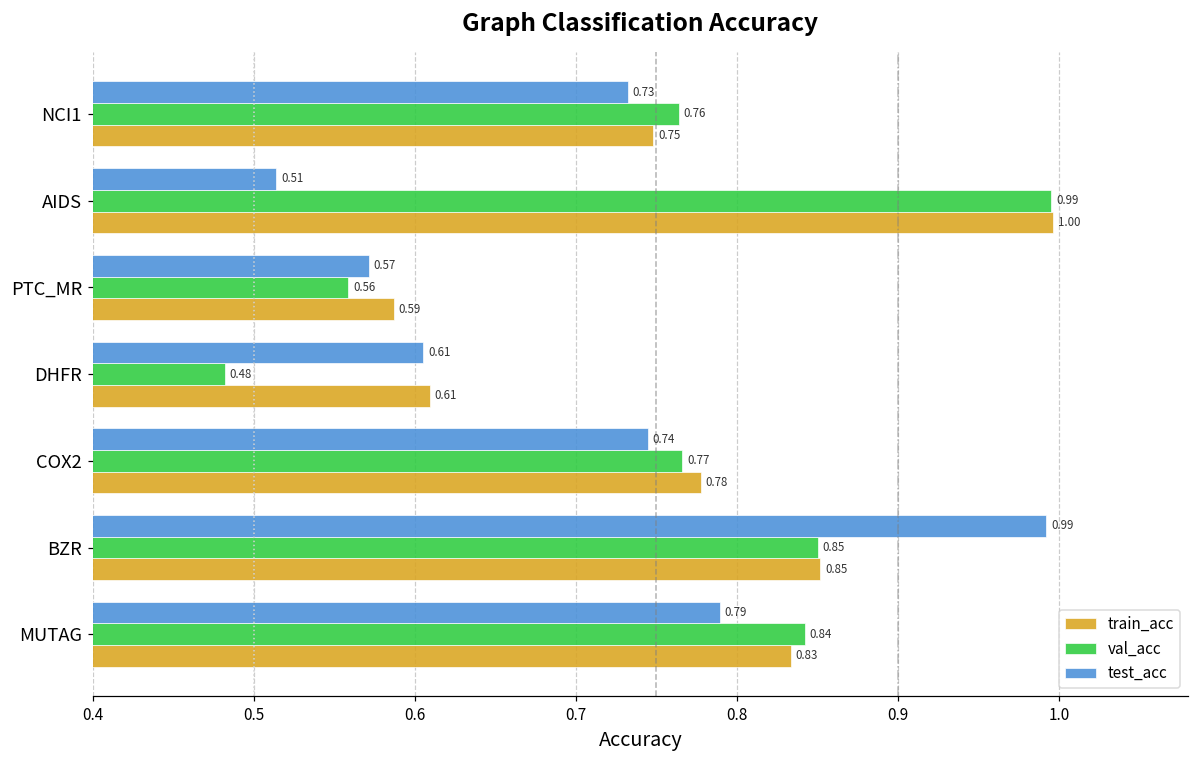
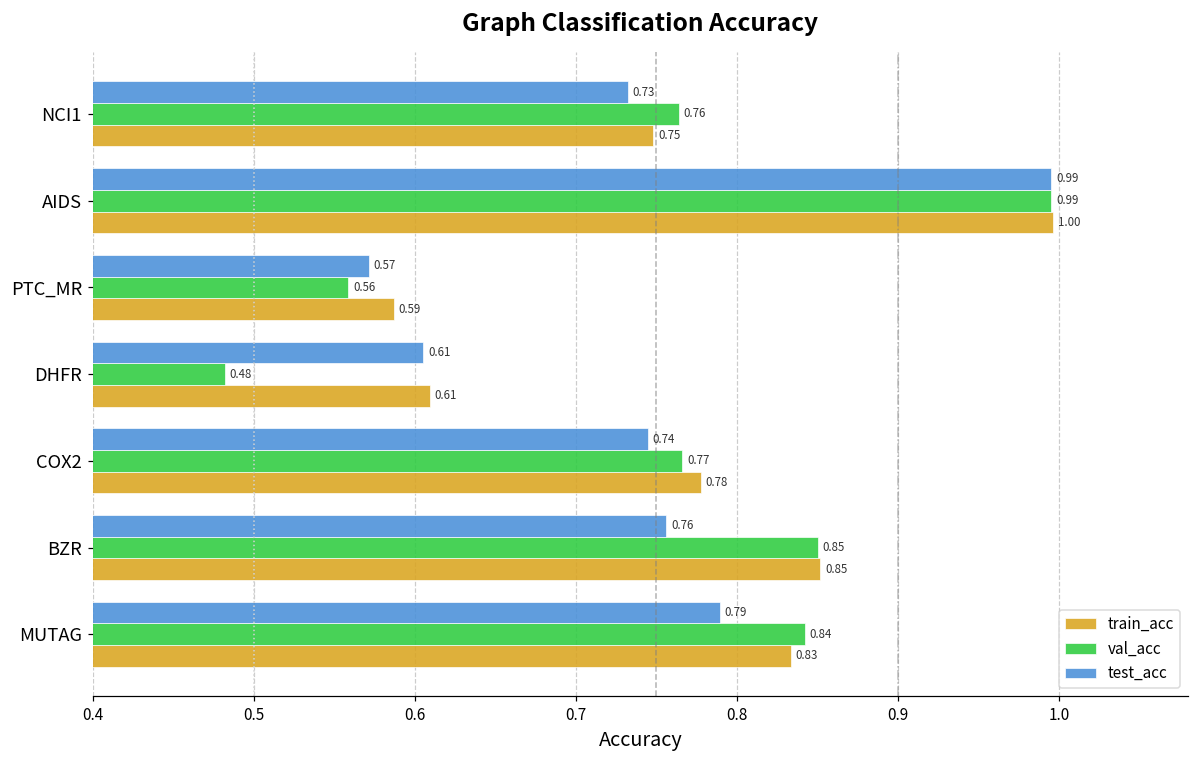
  {
    "train_acc": {
      "NCI1": 0.75,
      "AIDS": 1.00,
      "PTC_MR": 0.59,
      "DHFR": 0.61,
      "COX2": 0.78,
      "BZR": 0.85,
      "MUTAG": 0.83
    },
    "val_acc": {
      "NCI1": 0.76,
      "AIDS": 0.99,
      "PTC_MR": 0.56,
      "DHFR": 0.48,
      "COX2": 0.77,
      "BZR": 0.85,
      "MUTAG": 0.84
    },
    "test_acc": {
      "NCI1": 0.73,
-     "AIDS": 0.51,
+     "AIDS": 0.99,
      "PTC_MR": 0.57,
      "DHFR": 0.61,
      "COX2": 0.74,
-     "BZR": 0.99,
+     "BZR": 0.76,
      "MUTAG": 0.79
    }
  }
